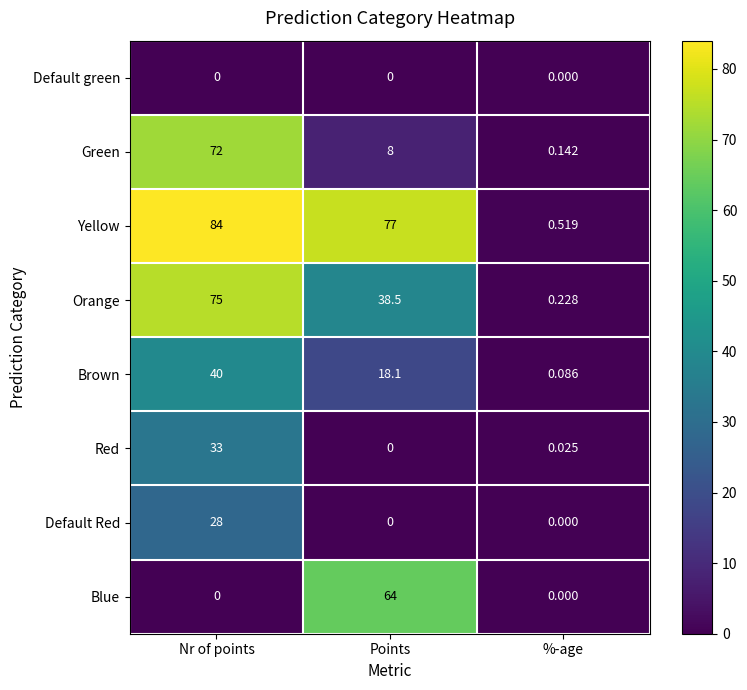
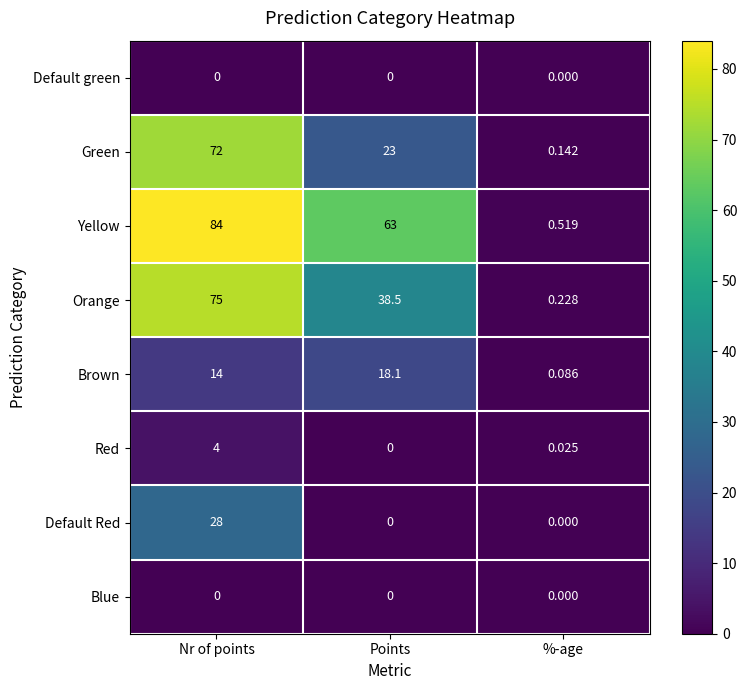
  {
    "Default green": {
      "Nr of points": 0,
      "Points": 0,
      "%-age": 0.000
    },
    "Green": {
      "Nr of points": 72,
-     "Points": 8,
+     "Points": 23,
      "%-age": 0.142
    },
    "Yellow": {
      "Nr of points": 84,
-     "Points": 77,
+     "Points": 63,
      "%-age": 0.519
    },
    "Orange": {
      "Nr of points": 75,
      "Points": 38.5,
      "%-age": 0.228
    },
    "Brown": {
-     "Nr of points": 40,
+     "Nr of points": 14,
      "Points": 18.1,
      "%-age": 0.086
    },
    "Red": {
-     "Nr of points": 33,
+     "Nr of points": 4,
      "Points": 0,
      "%-age": 0.025
    },
    "Default Red": {
      "Nr of points": 28,
      "Points": 0,
      "%-age": 0.000
    },
    "Blue": {
      "Nr of points": 0,
-     "Points": 64,
+     "Points": 0,
      "%-age": 0.000
    }
  }
